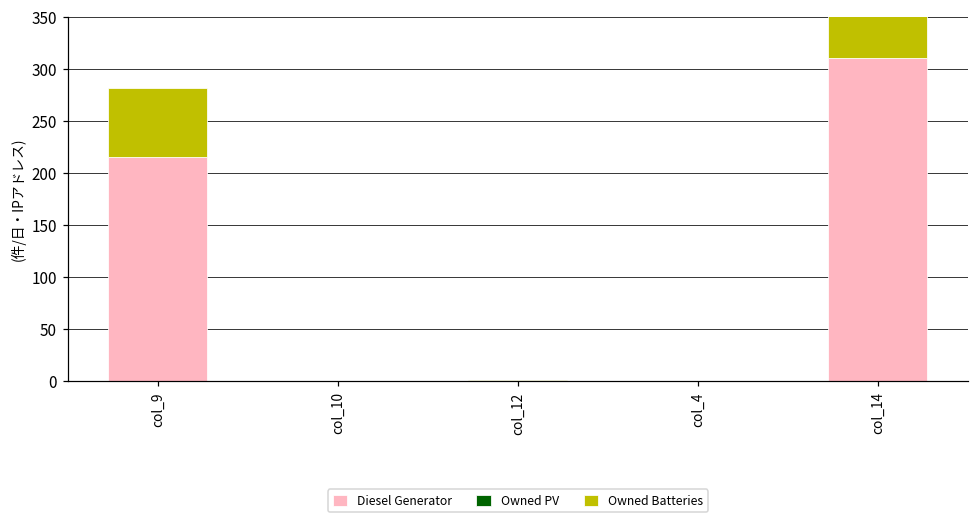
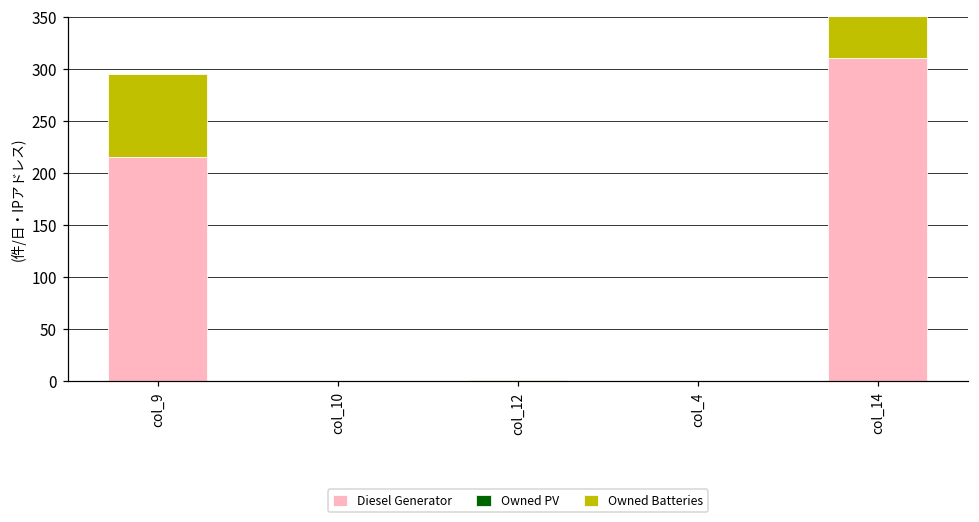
  {
    "Owned PV": {
      "col_9": 220,
      "col_10": 0,
      "col_12": 0,
      "col_4": 0,
      "col_14": 310
    },
    "Owned Batteries": {
-     "col_9": 70,
+     "col_9": 80,
      "col_10": 0,
      "col_4": 0
    }
  }
